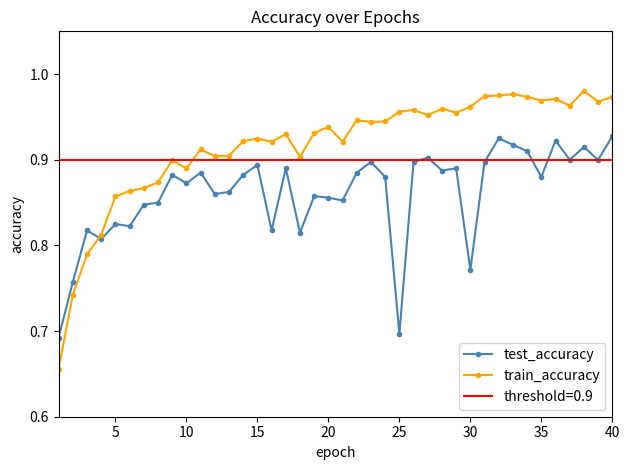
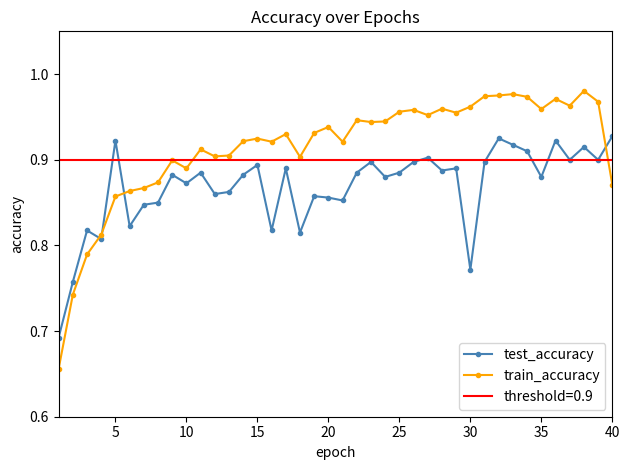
  {
    "test_accuracy": {
-     "5": 0.82,
+     "5": 0.92,
      "10": 0.87,
      "15": 0.89,
      "20": 0.86,
-     "25": 0.70,
+     "25": 0.88,
      "30": 0.77,
      "35": 0.88,
      "40": 0.93
    },
    "train_accuracy": {
      "5": 0.86,
      "10": 0.89,
      "15": 0.92,
      "20": 0.94,
      "25": 0.96,
      "30": 0.96,
-     "35": 0.97,
-     "40": 0.97
+     "35": 0.96,
+     "40": 0.87
    }
  }
